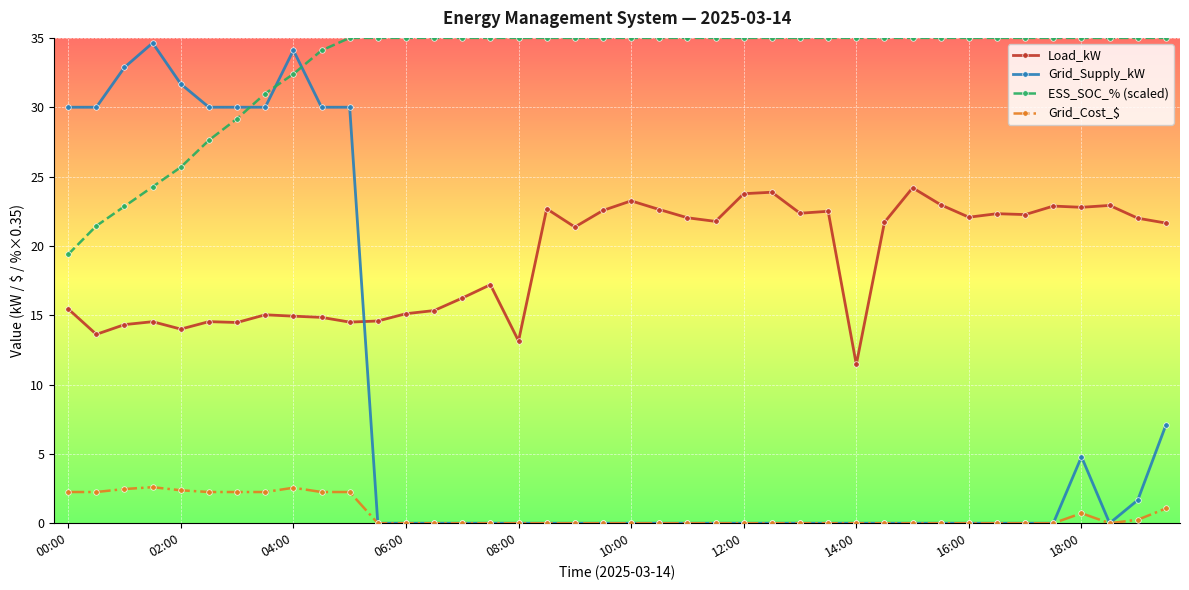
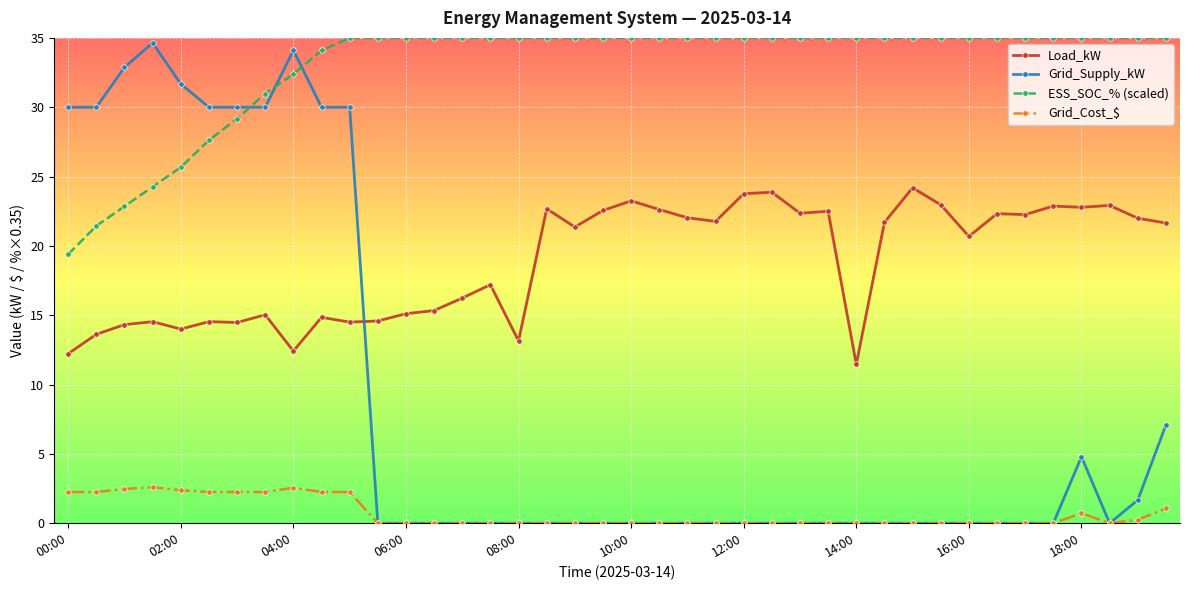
  {
    "Load_kW": {
-     "00:00": 15.5,
+     "00:00": 12.2,
      "02:00": 14.0,
-     "04:00": 14.9,
+     "04:00": 12.4,
      "06:00": 15.1,
      "08:00": 13.1,
      "10:00": 23.2,
      "12:00": 23.8,
      "14:00": 11.4,
-     "16:00": 22.1,
+     "16:00": 20.7,
      "18:00": 22.8
    },
    "Grid_Supply_kW": {
      "00:00": 30.0,
      "02:00": 31.7,
      "04:00": 34.1,
      "18:00": 4.8
    },
    "ESS_SOC_% (scaled)": {
      "00:00": 19.4,
      "02:00": 25.7,
      "04:00": 32.4,
      "06:00": 35.0,
      "08:00": 35.0,
      "10:00": 35.0,
      "12:00": 35.0,
      "14:00": 35.0,
      "16:00": 35.0,
      "18:00": 35.0
    },
    "Grid_Cost_$": {
      "00:00": 2.3,
      "02:00": 2.4,
      "04:00": 2.6,
      "18:00": 0.7
    }
  }
